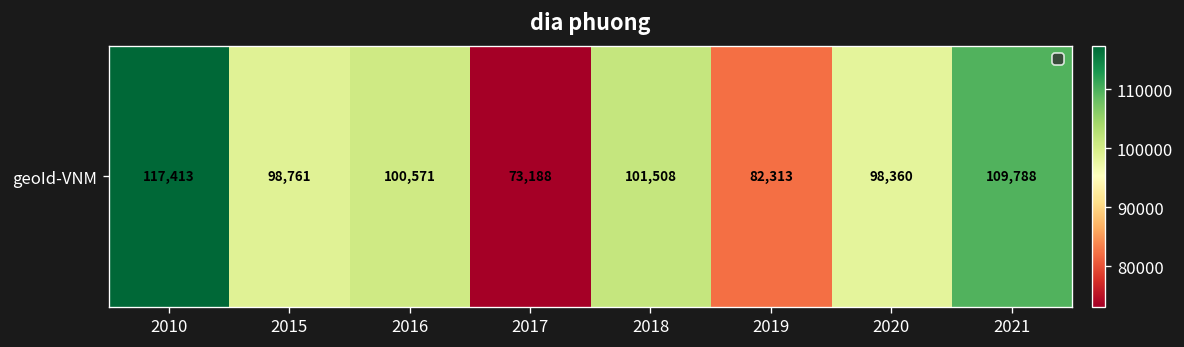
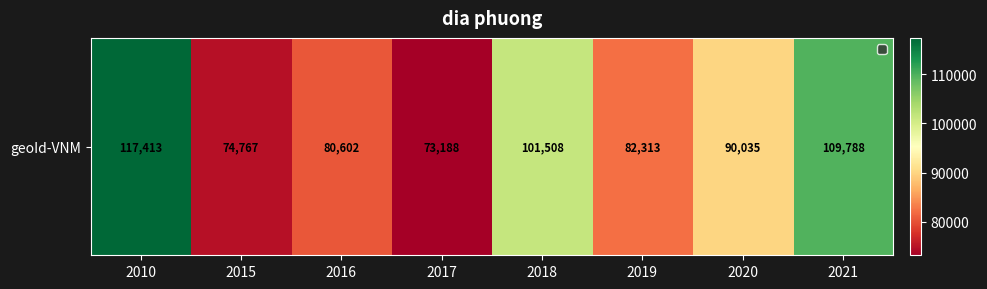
  {
    "geoId-VNM": {
      "2010": "117,413",
-     "2015": "98,761",
-     "2016": "100,571",
+     "2015": "74,767",
+     "2016": "80,602",
      "2017": "73,188",
      "2018": "101,508",
      "2019": "82,313",
-     "2020": "98,360",
+     "2020": "90,035",
      "2021": "109,788"
    }
  }
